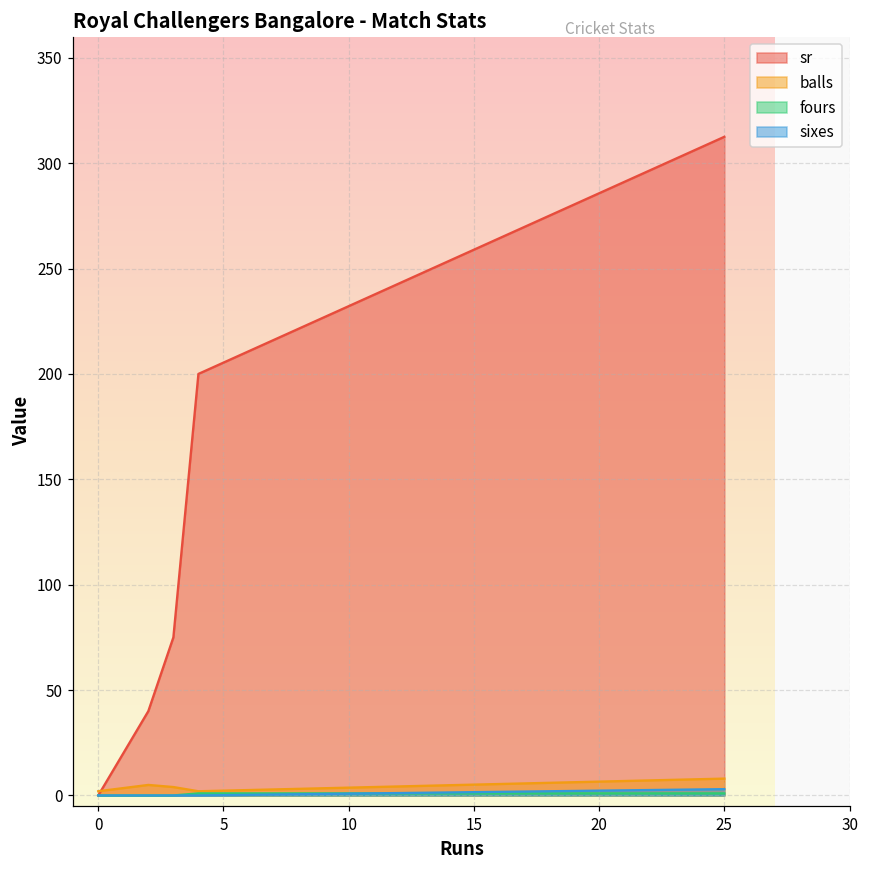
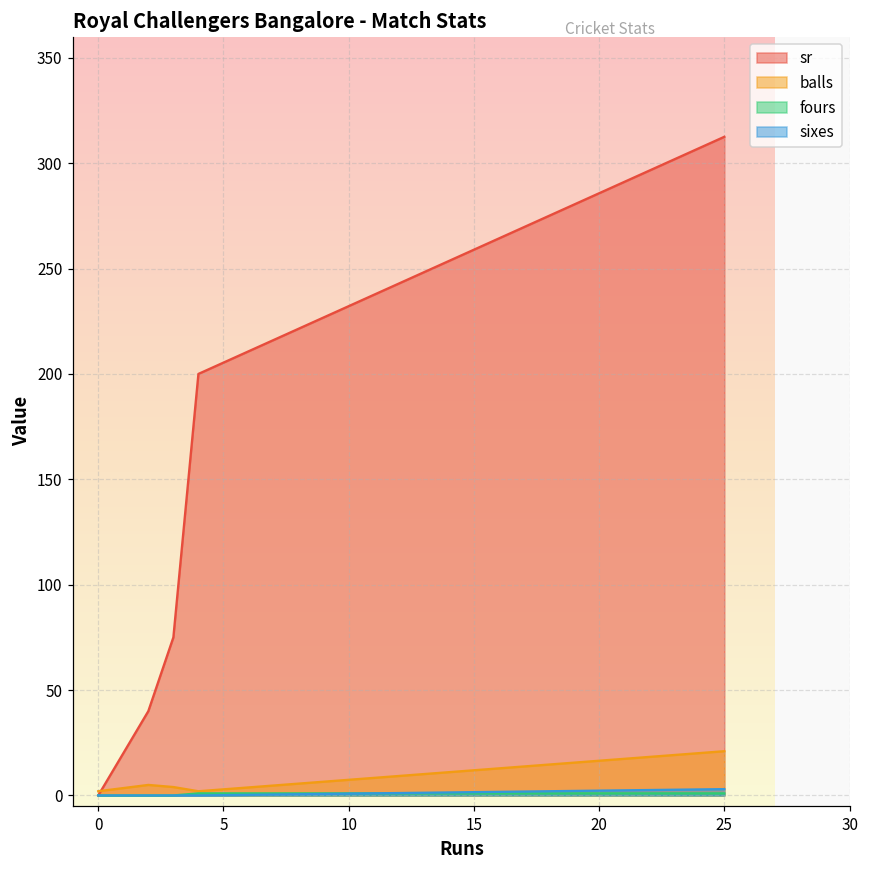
  {
    "sr": {
      "25": 313
    },
    "balls": {
      "0": 2,
-     "25": 8
+     "25": 21
    },
    "fours": {
      "25": 1
    },
    "sixes": {
      "25": 3
    }
  }
